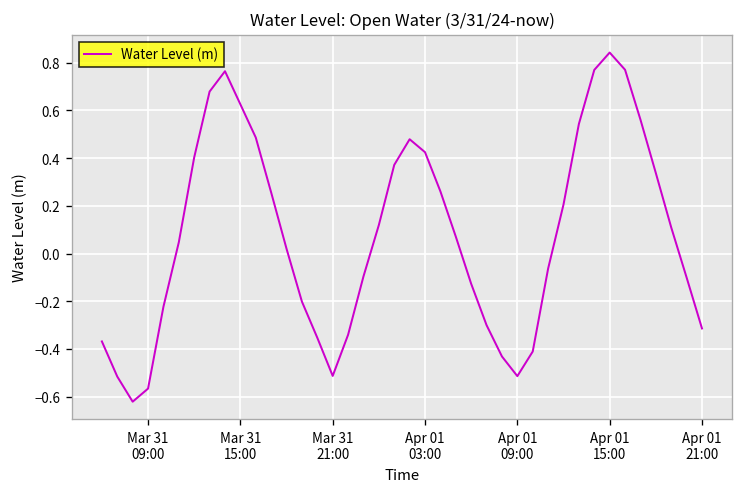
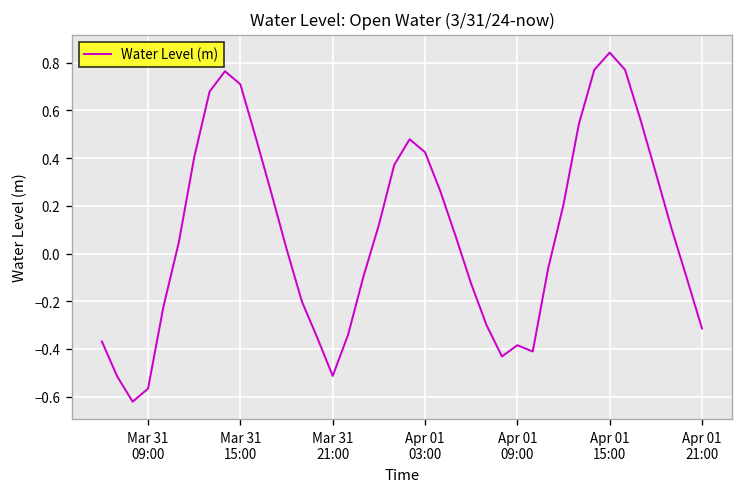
  {
    "Mar 31 09:00": -0.57,
-   "Mar 31 15:00": 0.63,
+   "Mar 31 15:00": 0.71,
    "Mar 31 21:00": -0.51,
    "Apr 01 03:00": 0.42,
-   "Apr 01 09:00": -0.51,
+   "Apr 01 09:00": -0.38,
    "Apr 01 15:00": 0.84,
    "Apr 01 21:00": -0.31
  }
